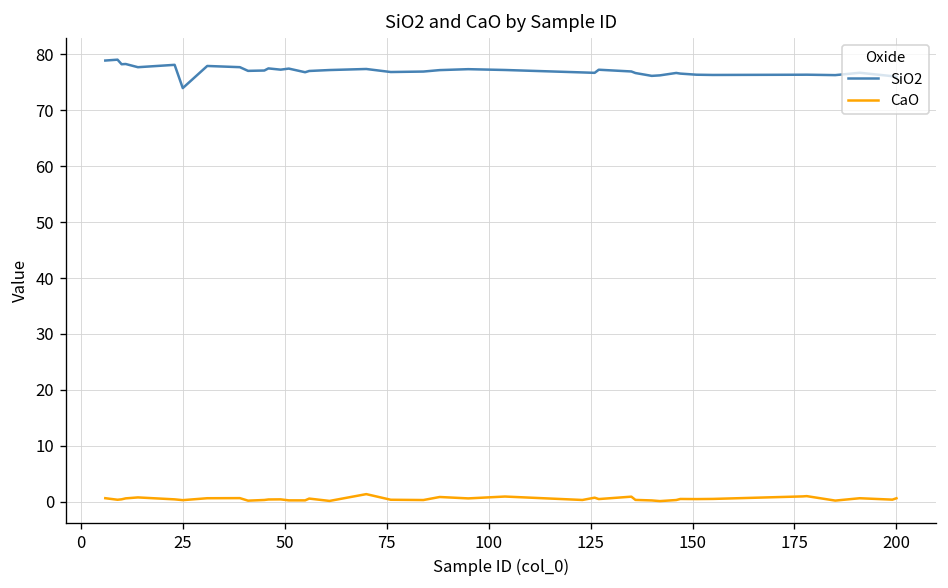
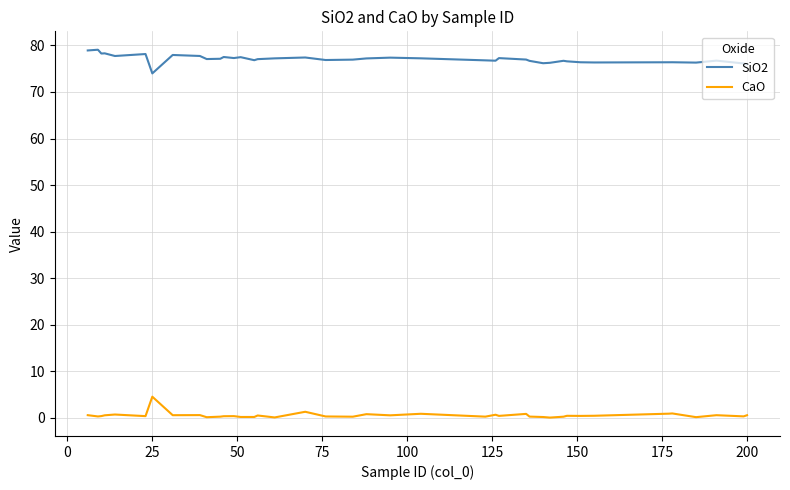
  {
    "SiO2": {
      "25": 74
    },
    "CaO": {
-     "25": 0,
+     "25": 5,
      "200": 1
    }
  }
